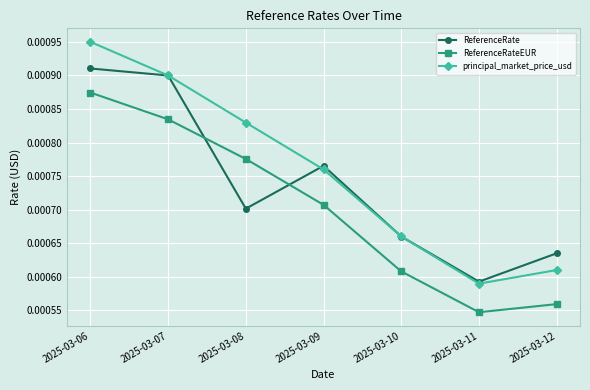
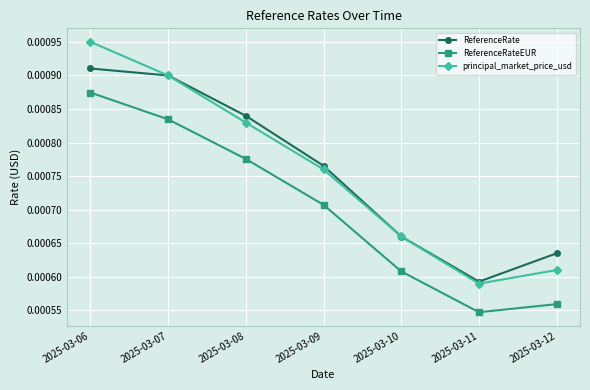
  {
    "ReferenceRate": {
      "2025-03-06": 0.00091,
-     "2025-03-08": 0.00070,
+     "2025-03-08": 0.00084,
      "2025-03-09": 0.00077,
      "2025-03-12": 0.00063
    }
  }
